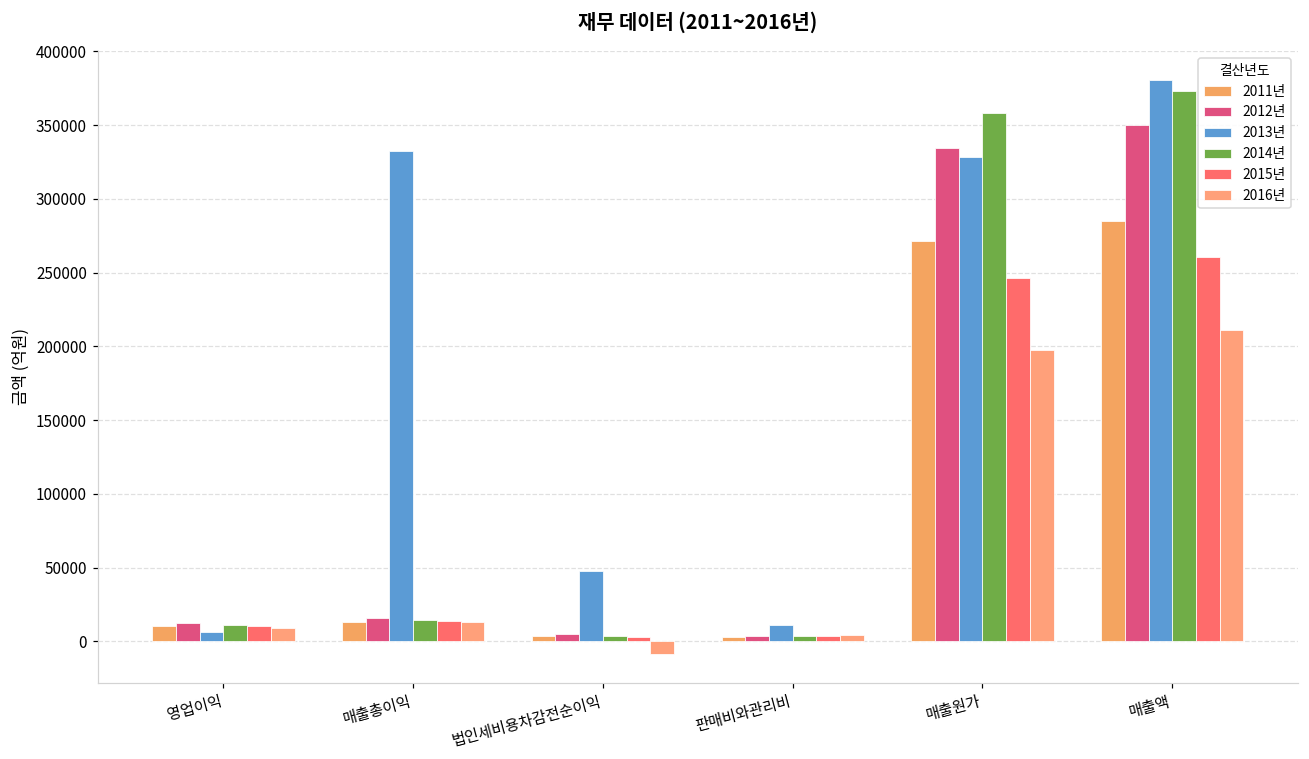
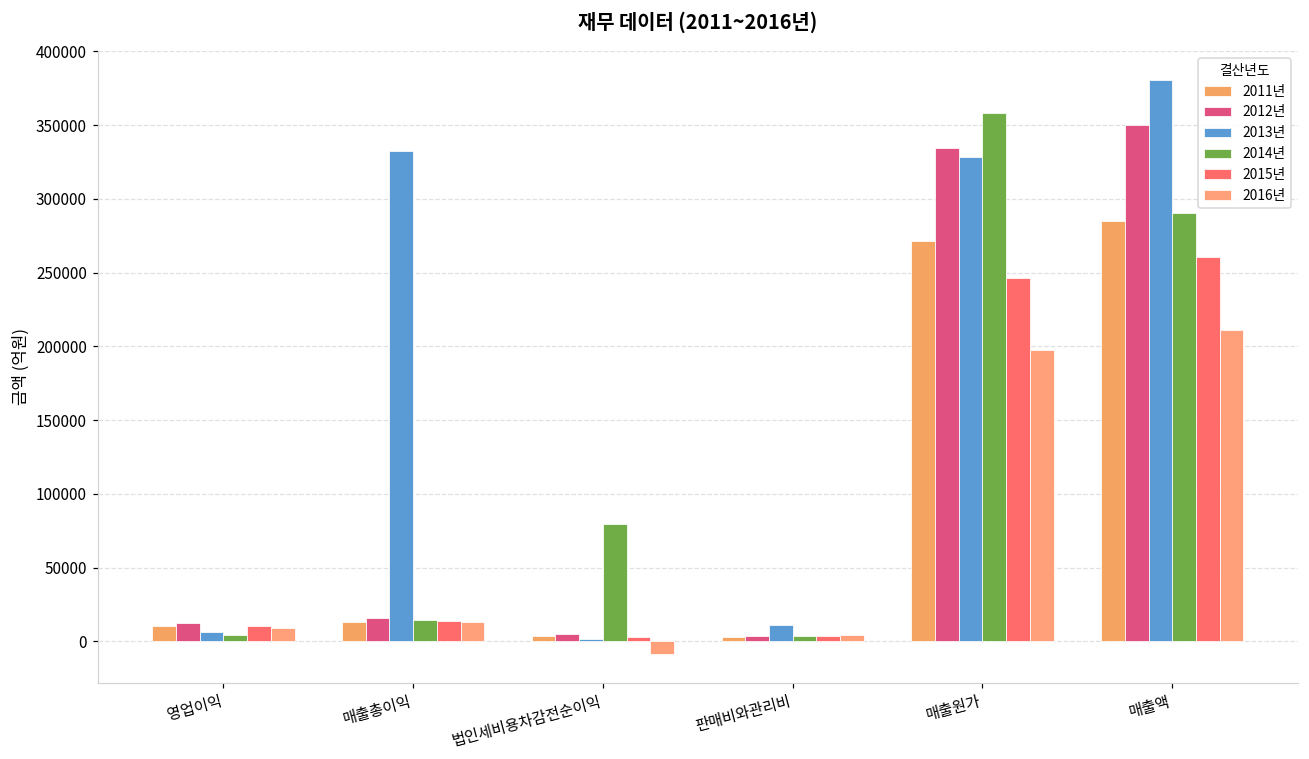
  {
    "2013년": {
      "영업이익": 6000,
      "매출총이익": 333000,
-     "법인세비용차감전순이익": 48000,
+     "법인세비용차감전순이익": 1000,
      "판매비와관리비": 11000,
      "매출원가": 328000,
      "매출액": 381000
    },
    "2014년": {
-     "영업이익": 11000,
+     "영업이익": 4000,
      "매출총이익": 14000,
-     "법인세비용차감전순이익": 4000,
+     "법인세비용차감전순이익": 80000,
      "판매비와관리비": 4000,
      "매출원가": 359000,
-     "매출액": 373000
+     "매출액": 291000
    }
  }
